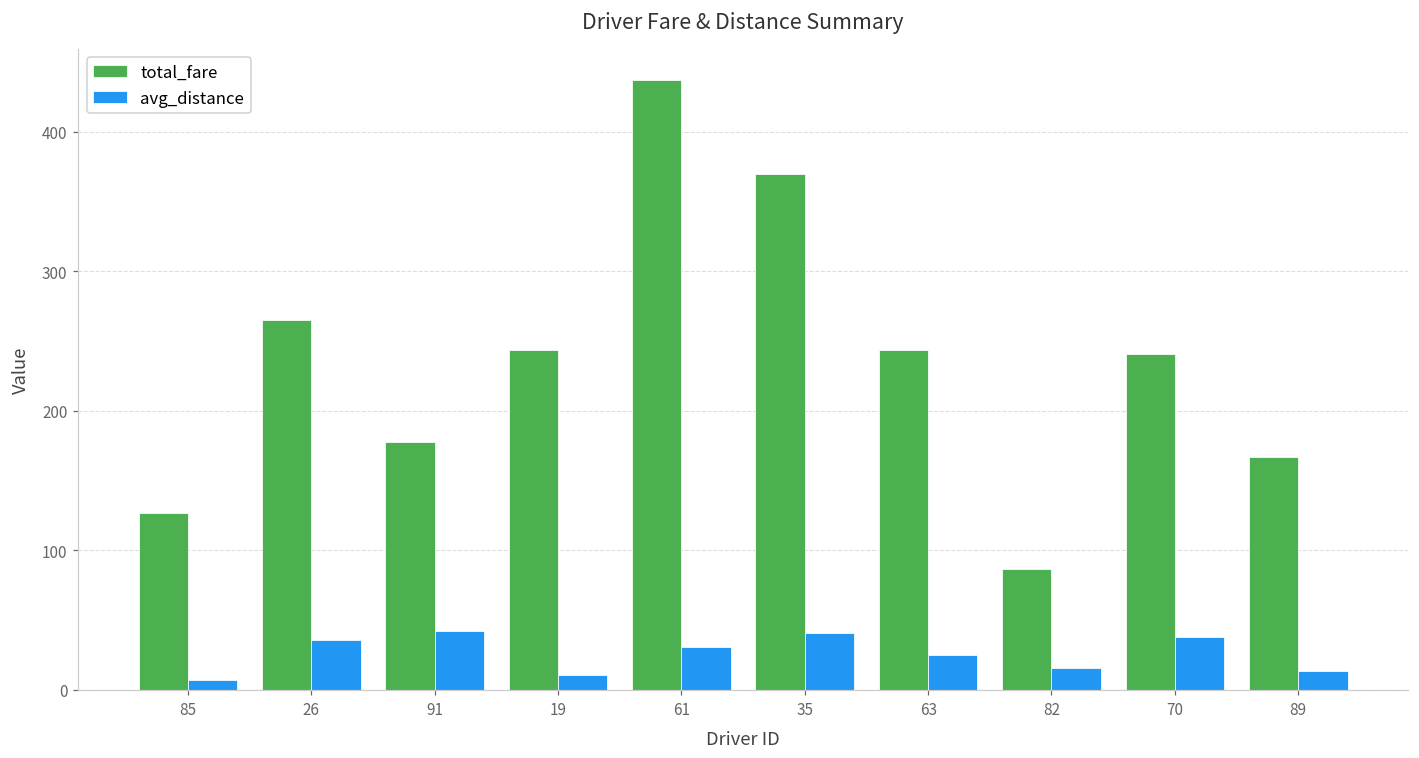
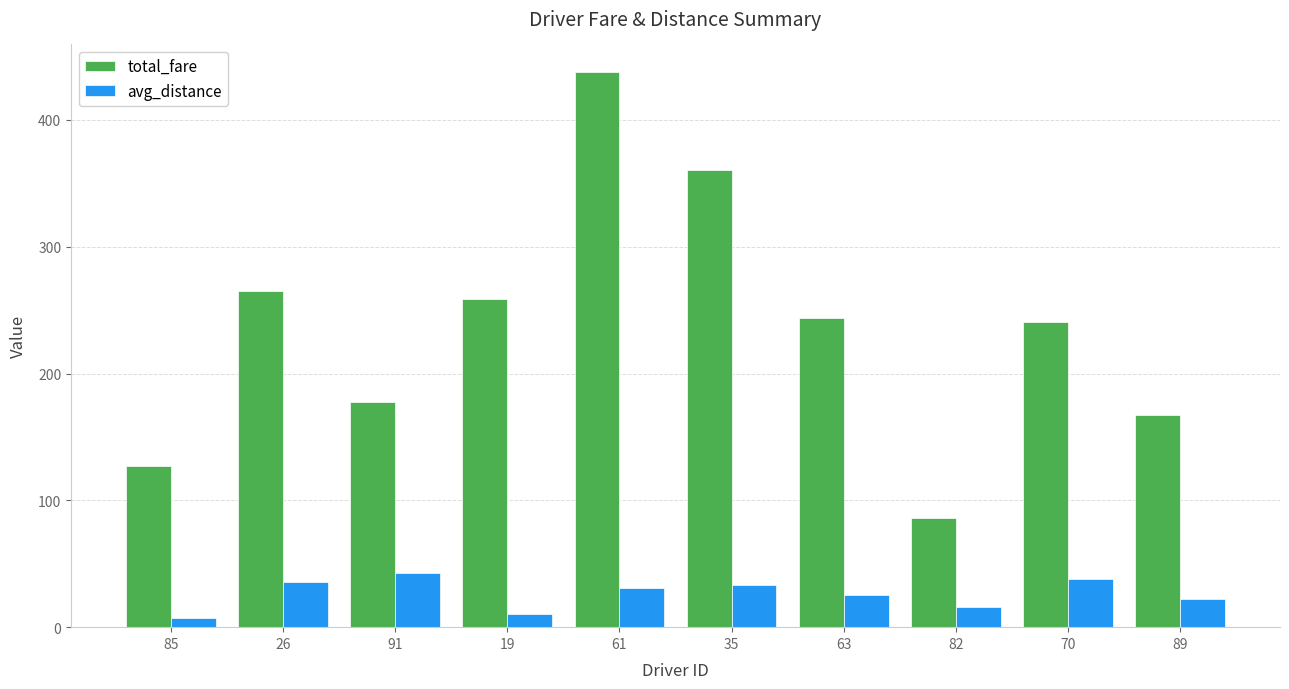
  {
    "total_fare": {
      "85": 127,
      "26": 265,
      "91": 178,
-     "19": 244,
+     "19": 259,
      "61": 438,
-     "35": 370,
+     "35": 361,
      "63": 244,
      "82": 86,
      "70": 241,
      "89": 167
    },
    "avg_distance": {
      "85": 7,
      "26": 36,
      "91": 43,
      "19": 10,
      "61": 31,
-     "35": 41,
+     "35": 33,
      "63": 25,
      "82": 16,
      "70": 38,
-     "89": 14
+     "89": 22
    }
  }
